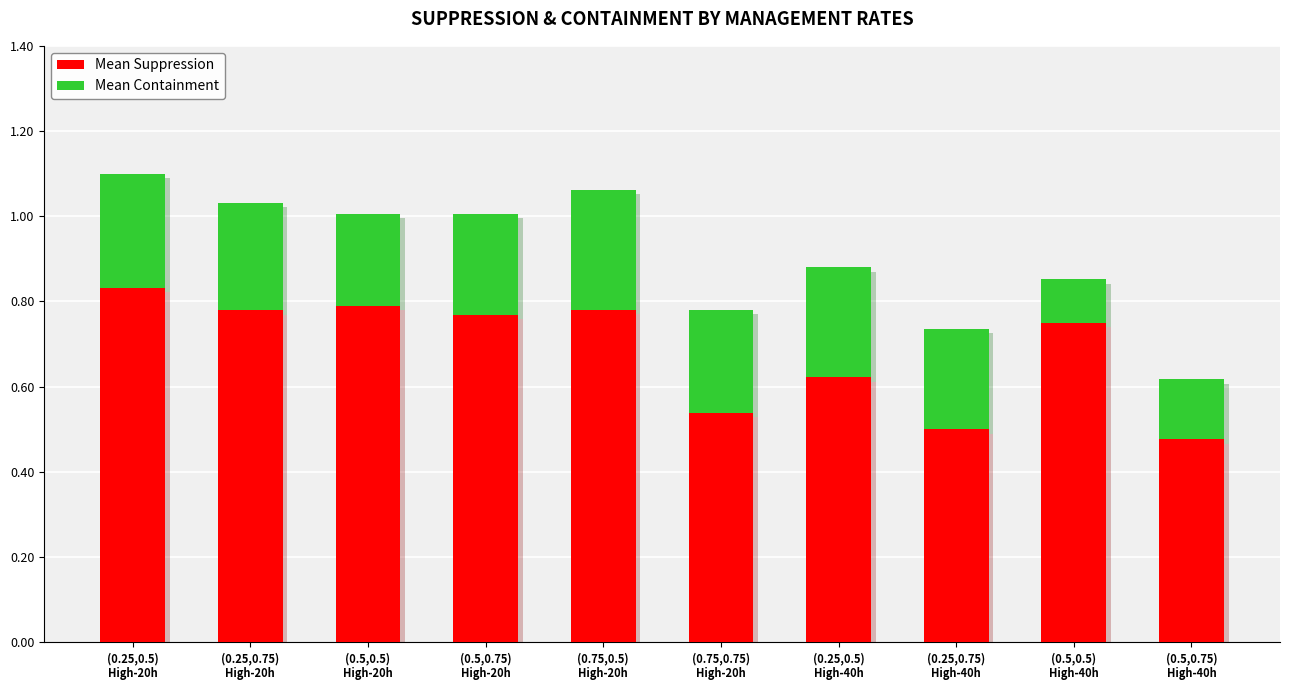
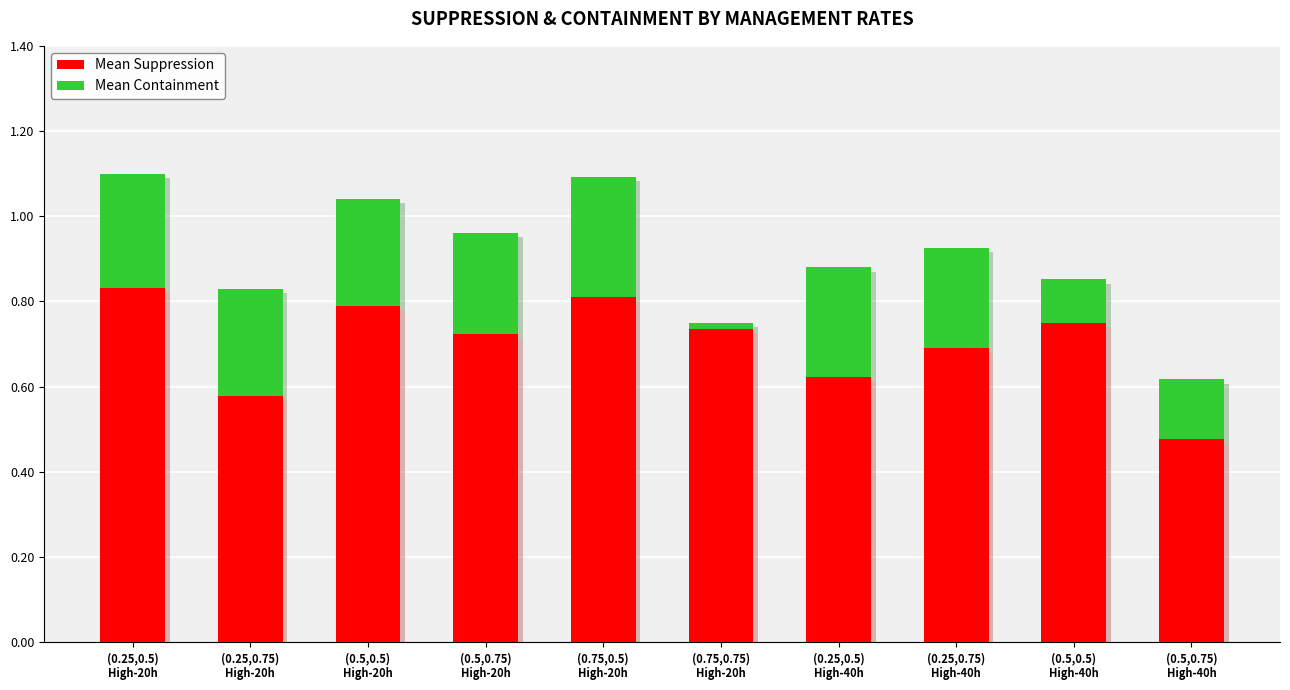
  {
    "Mean Suppression": {
      "(0.25,0.5) High-20h": 0.83,
-     "(0.25,0.75) High-20h": 0.78,
+     "(0.25,0.75) High-20h": 0.58,
      "(0.5,0.5) High-20h": 0.79,
-     "(0.5,0.75) High-20h": 0.77,
-     "(0.75,0.5) High-20h": 0.78,
-     "(0.75,0.75) High-20h": 0.54,
+     "(0.5,0.75) High-20h": 0.72,
+     "(0.75,0.5) High-20h": 0.81,
+     "(0.75,0.75) High-20h": 0.74,
      "(0.25,0.5) High-40h": 0.62,
-     "(0.25,0.75) High-40h": 0.50,
+     "(0.25,0.75) High-40h": 0.69,
      "(0.5,0.5) High-40h": 0.75,
      "(0.5,0.75) High-40h": 0.48
    },
    "Mean Containment": {
      "(0.25,0.5) High-20h": 0.27,
      "(0.25,0.75) High-20h": 0.25,
-     "(0.5,0.5) High-20h": 0.22,
+     "(0.5,0.5) High-20h": 0.25,
      "(0.5,0.75) High-20h": 0.24,
      "(0.75,0.5) High-20h": 0.28,
-     "(0.75,0.75) High-20h": 0.24,
+     "(0.75,0.75) High-20h": 0.01,
      "(0.25,0.5) High-40h": 0.26,
      "(0.25,0.75) High-40h": 0.24,
      "(0.5,0.5) High-40h": 0.10,
      "(0.5,0.75) High-40h": 0.14
    }
  }
